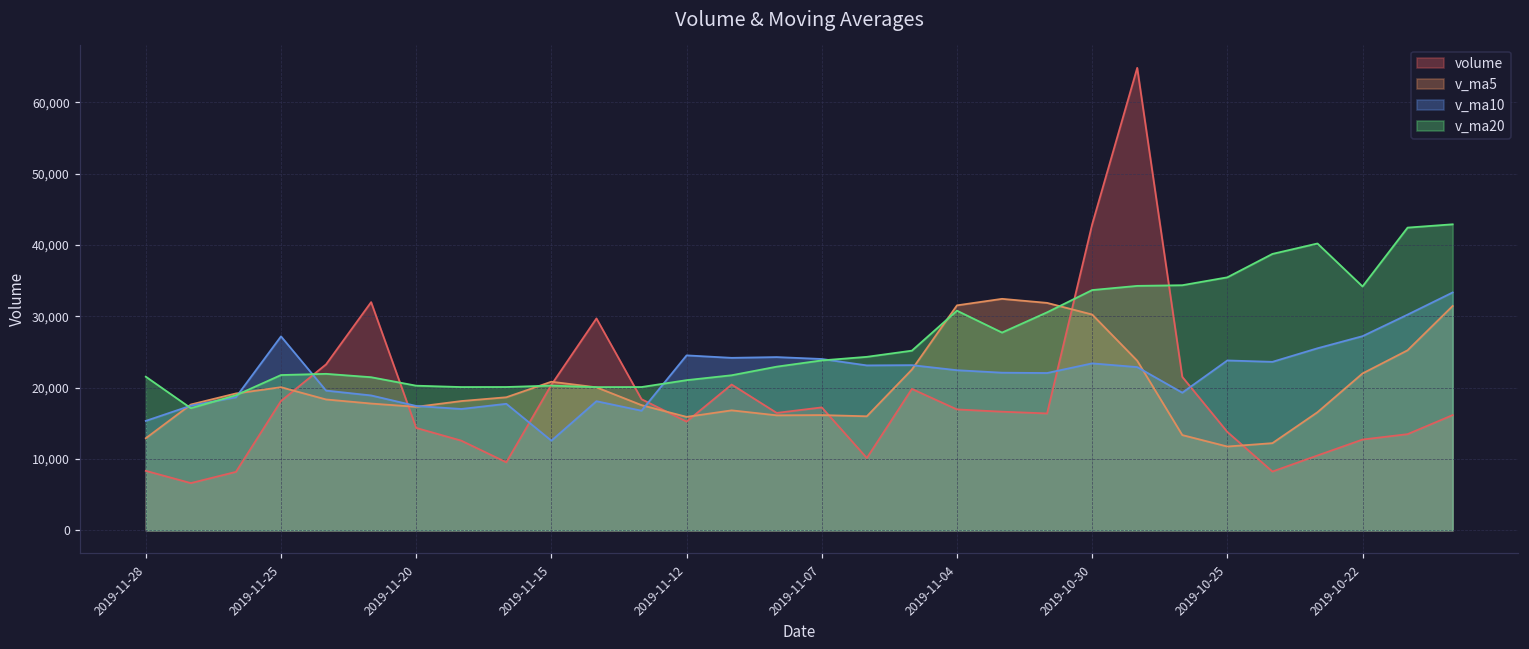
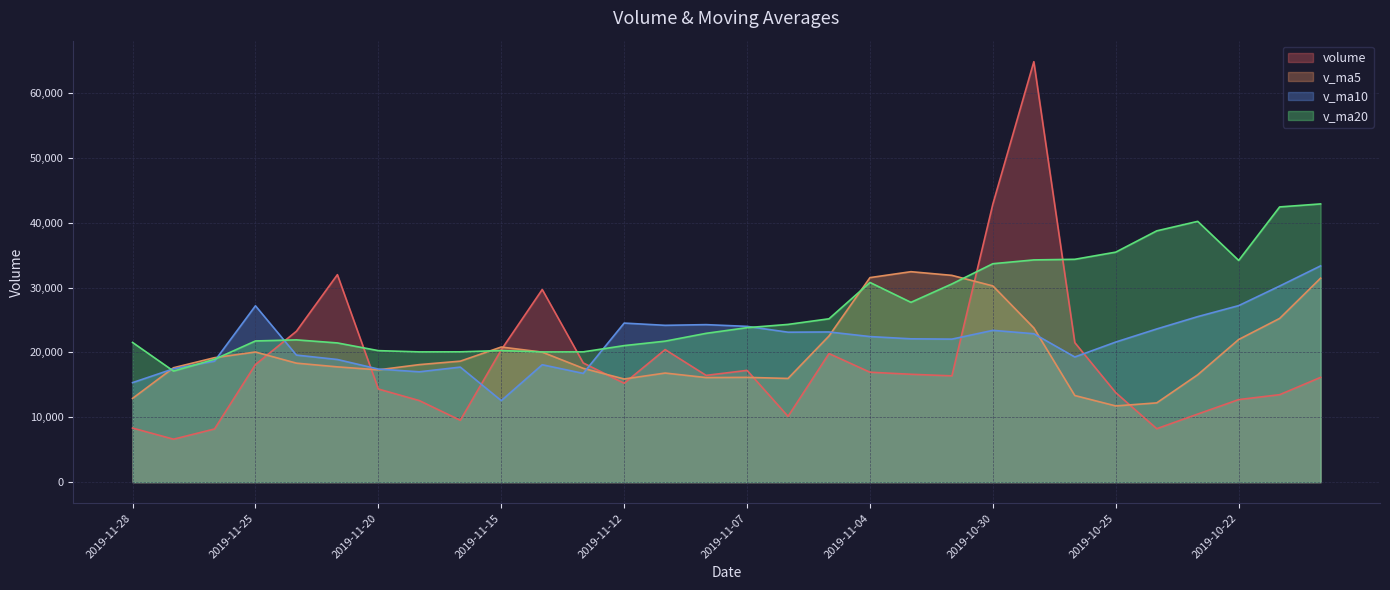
  {
    "v_ma10": {
      "2019-11-28": "15,000",
      "2019-11-25": "27,000",
      "2019-11-15": "13,000",
      "2019-11-12": "25,000",
      "2019-11-04": "22,000",
      "2019-10-30": "23,000",
-     "2019-10-25": "24,000",
+     "2019-10-25": "22,000",
      "2019-10-22": "27,000"
    },
    "v_ma20": {
      "2019-11-28": "22,000",
      "2019-11-25": "22,000",
      "2019-11-20": "20,000",
      "2019-11-12": "21,000",
      "2019-11-04": "31,000",
      "2019-10-30": "34,000",
      "2019-10-25": "35,000",
      "2019-10-22": "34,000"
    }
  }
